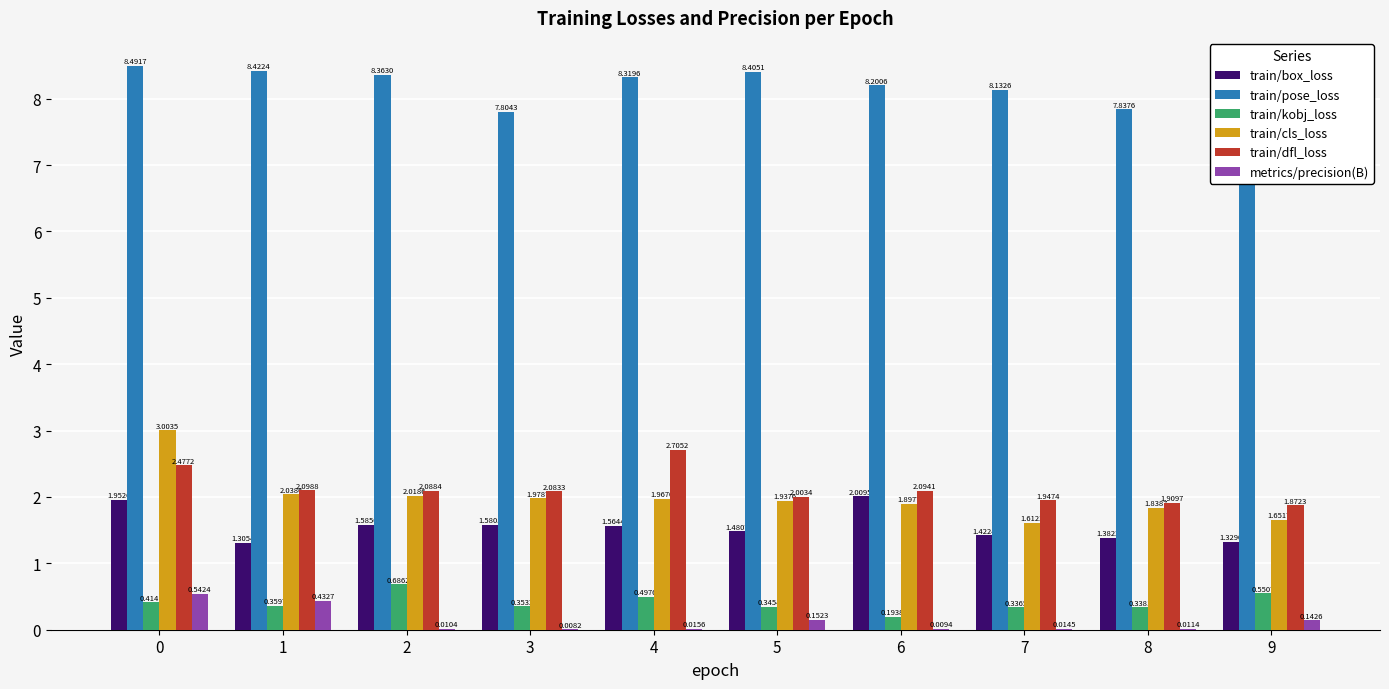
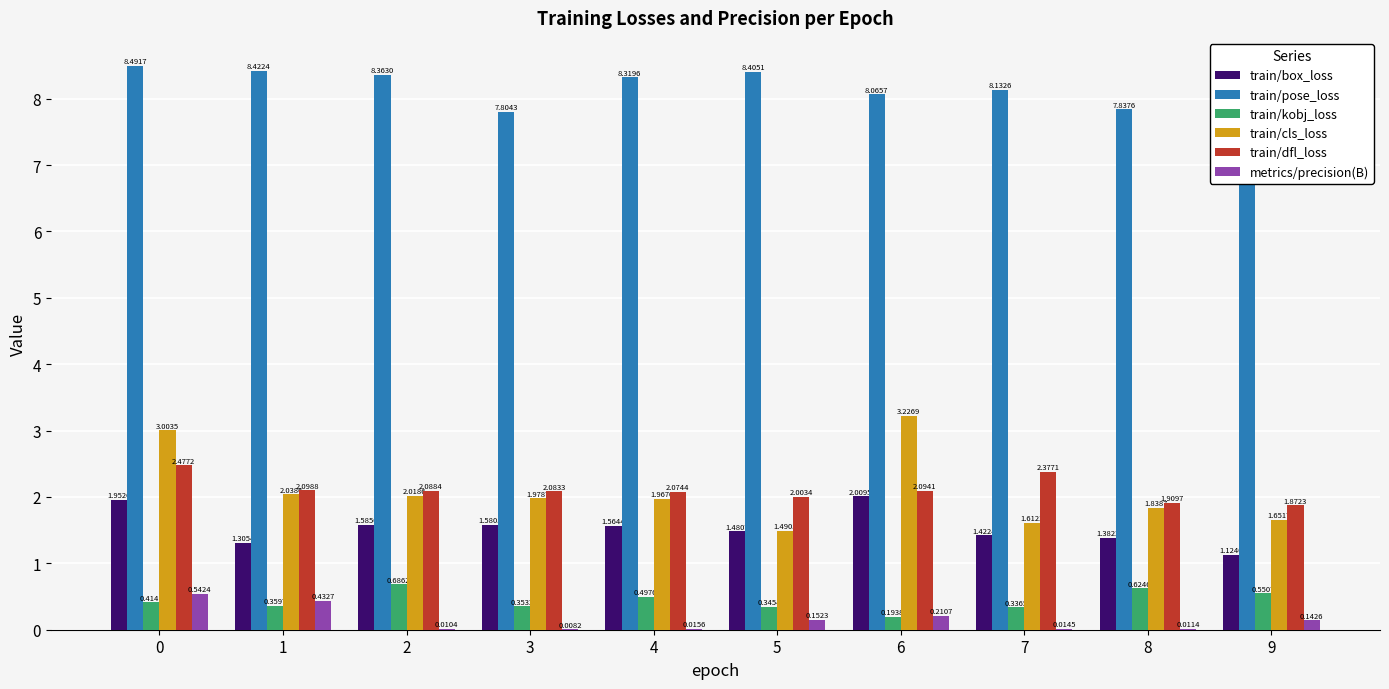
  {
    "train/box_loss": {
      "0": 1.9526,
      "1": 1.3054,
      "2": 1.5850,
      "3": 1.5805,
      "4": 1.5644,
      "5": 1.4807,
      "6": 2.0095,
      "7": 1.4224,
      "8": 1.3822,
-     "9": 1.3290
+     "9": 1.1240
    },
    "train/pose_loss": {
      "0": 8.4917,
      "1": 8.4224,
      "2": 8.3630,
      "3": 7.8043,
      "4": 8.3196,
      "5": 8.4051,
-     "6": 8.2006,
+     "6": 8.0657,
      "7": 8.1326,
      "8": 7.8376
    },
    "train/kobj_loss": {
      "0": 0.4141,
      "1": 0.3597,
      "2": 0.6862,
      "3": 0.3533,
      "4": 0.4976,
      "5": 0.3454,
      "6": 0.1938,
      "7": 0.3365,
-     "8": 0.3381,
+     "8": 0.6246,
      "9": 0.5507
    },
    "train/cls_loss": {
      "0": 3.0035,
      "2": 2.0186,
      "3": 1.9787,
      "4": 1.9670,
-     "5": 1.9376,
-     "6": 1.8977,
+     "5": 1.4905,
+     "6": 3.2269,
      "7": 1.6123,
      "8": 1.8387,
      "9": 1.6517
    },
    "train/dfl_loss": {
      "0": 2.4772,
      "2": 2.0884,
      "3": 2.0833,
-     "4": 2.7052,
+     "4": 2.0744,
      "5": 2.0034,
      "6": 2.0941,
-     "7": 1.9474,
+     "7": 2.3771,
      "8": 1.9097,
      "9": 1.8723
    },
    "metrics/precision(B)": {
      "0": 0.5424,
      "1": 0.4327,
      "2": 0.0104,
      "3": 0.0082,
      "4": 0.0156,
      "5": 0.1523,
-     "6": 0.0094,
+     "6": 0.2107,
      "7": 0.0145,
      "8": 0.0114,
      "9": 0.1426
    }
  }
